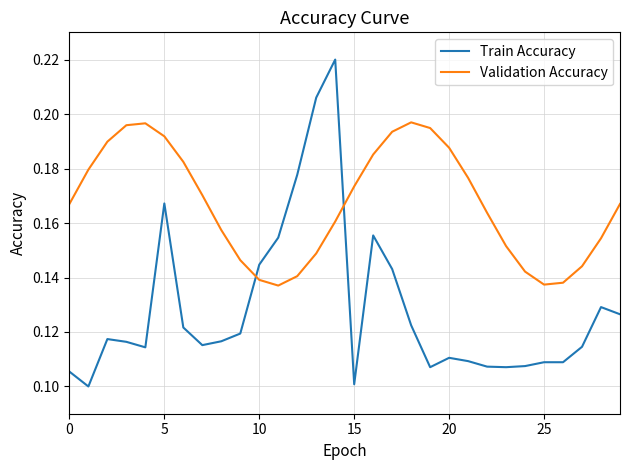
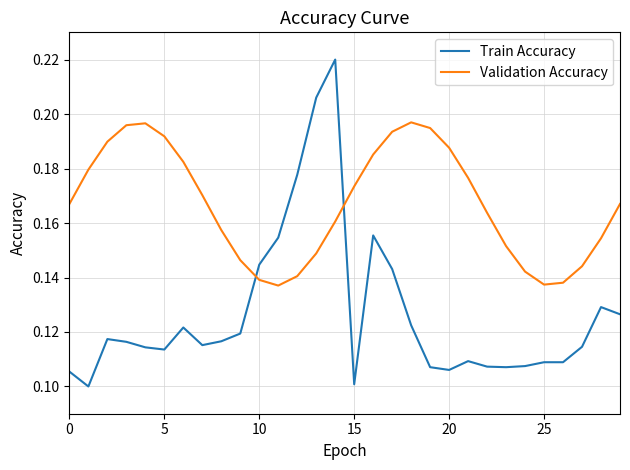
  {
    "Train Accuracy": {
      "0": 0.105,
-     "5": 0.167,
+     "5": 0.114,
      "10": 0.145,
      "15": 0.101,
-     "20": 0.111,
+     "20": 0.106,
      "25": 0.109
    },
    "Validation Accuracy": {
      "0": 0.167,
      "5": 0.192,
      "10": 0.139,
      "15": 0.173,
      "20": 0.188,
      "25": 0.137
    }
  }
